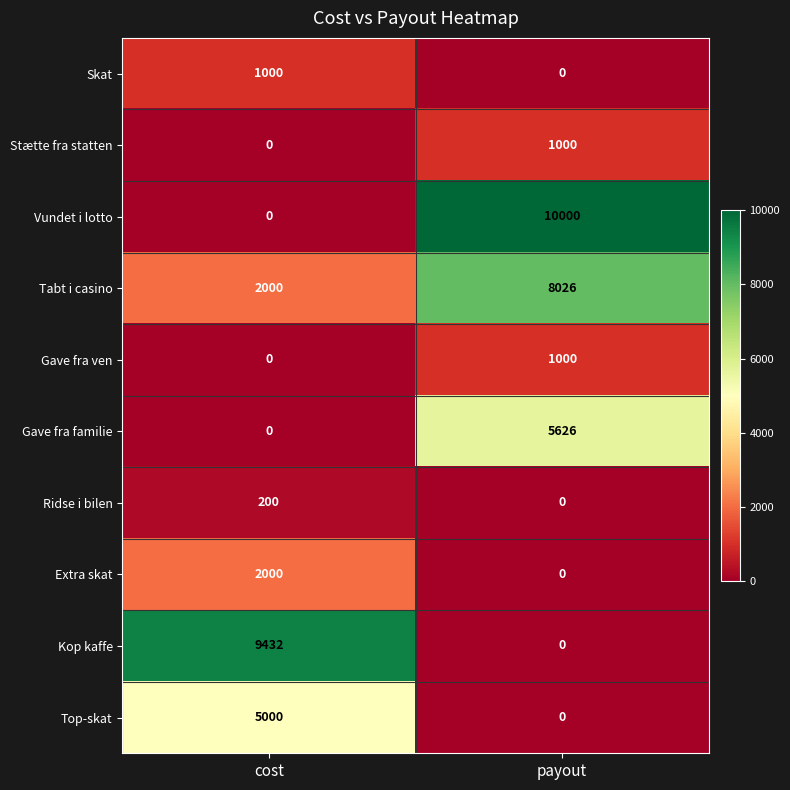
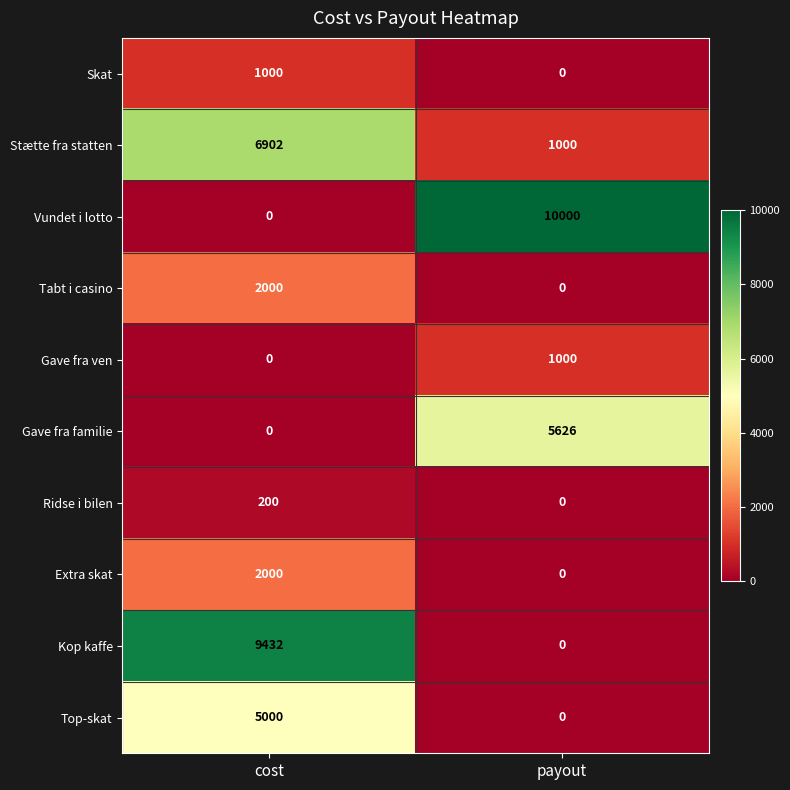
  {
    "Skat": {
      "cost": 1000,
      "payout": 0
    },
    "Stætte fra statten": {
-     "cost": 0,
+     "cost": 6902,
      "payout": 1000
    },
    "Vundet i lotto": {
      "cost": 0,
      "payout": 10000
    },
    "Tabt i casino": {
      "cost": 2000,
-     "payout": 8026
+     "payout": 0
    },
    "Gave fra ven": {
      "cost": 0,
      "payout": 1000
    },
    "Gave fra familie": {
      "cost": 0,
      "payout": 5626
    },
    "Ridse i bilen": {
      "cost": 200,
      "payout": 0
    },
    "Extra skat": {
      "cost": 2000,
      "payout": 0
    },
    "Kop kaffe": {
      "cost": 9432,
      "payout": 0
    },
    "Top-skat": {
      "cost": 5000,
      "payout": 0
    }
  }
